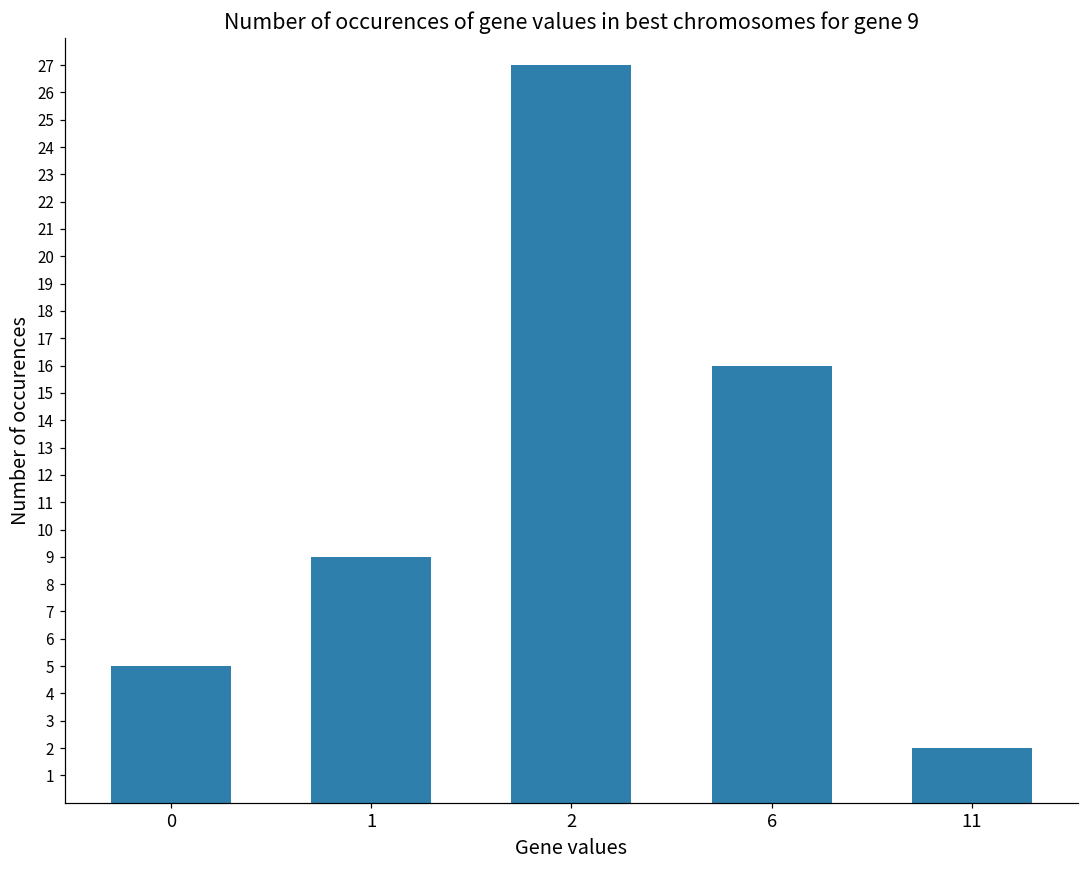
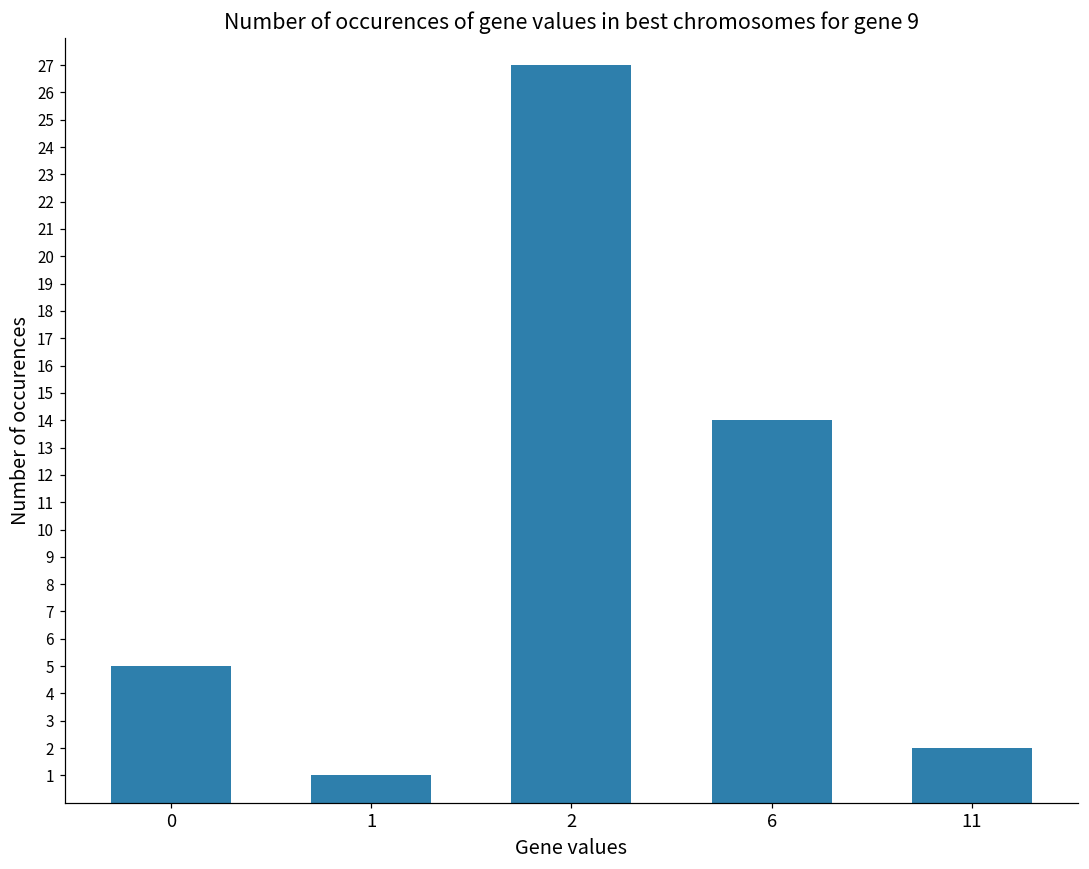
  {
    "0": 5,
-   "1": 9,
+   "1": 1,
    "2": 27,
-   "6": 16,
+   "6": 14,
    "11": 2
  }
